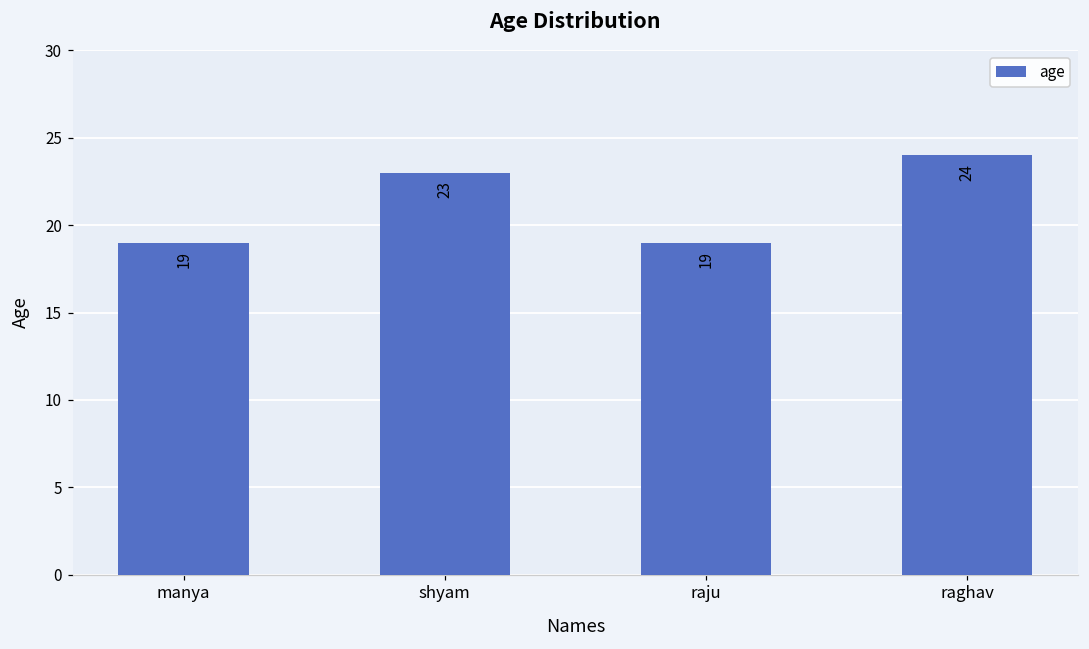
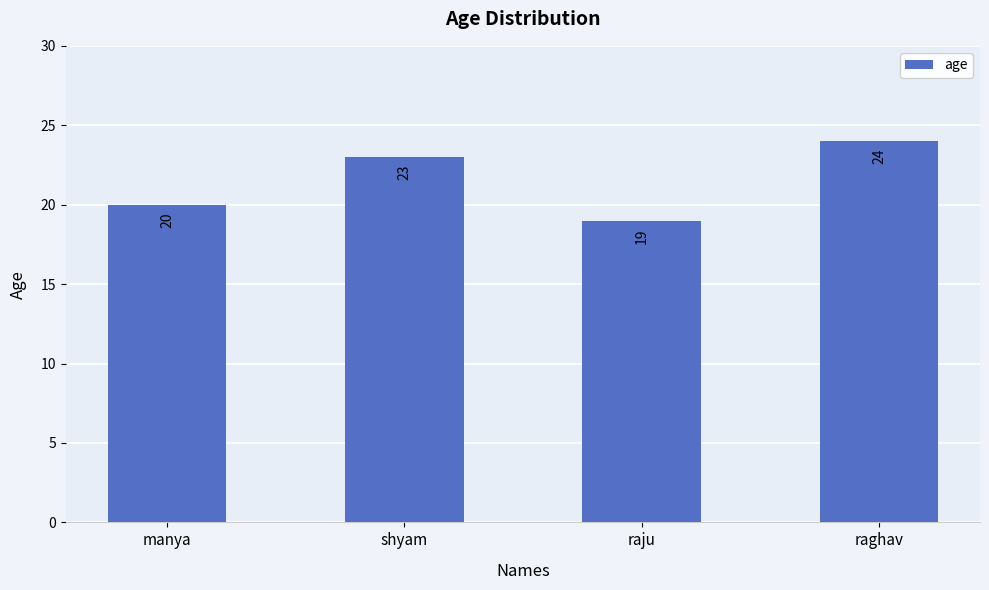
  {
-   "manya": 19,
+   "manya": 20,
    "shyam": 23,
    "raju": 19,
    "raghav": 24
  }
